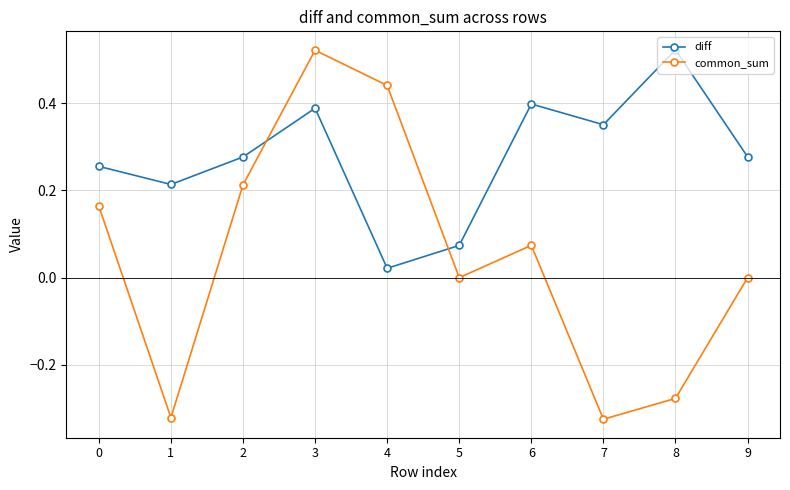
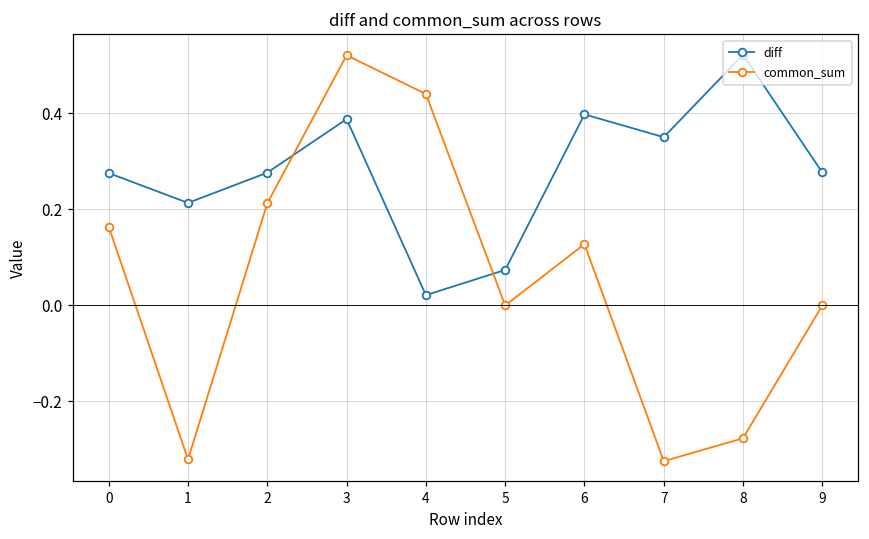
  {
    "diff": {
-     "0": 0.26,
+     "0": 0.28,
      "1": 0.21,
      "2": 0.28,
      "3": 0.39,
      "4": 0.02,
      "5": 0.07,
      "6": 0.40,
      "7": 0.35,
      "9": 0.28
    },
    "common_sum": {
      "0": 0.16,
      "1": -0.32,
      "2": 0.21,
      "3": 0.52,
      "4": 0.44,
      "5": 0.00,
-     "6": 0.07,
+     "6": 0.13,
      "7": -0.32,
      "8": -0.28,
      "9": 0.00
    }
  }
